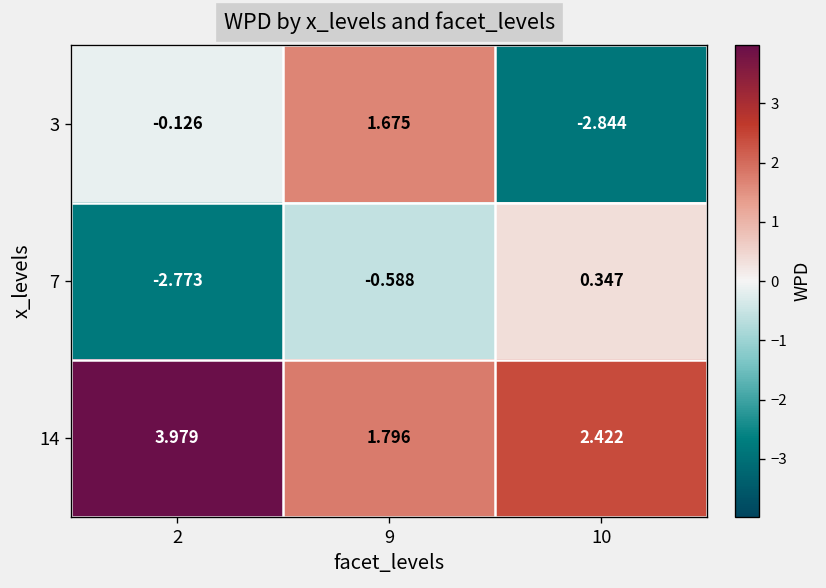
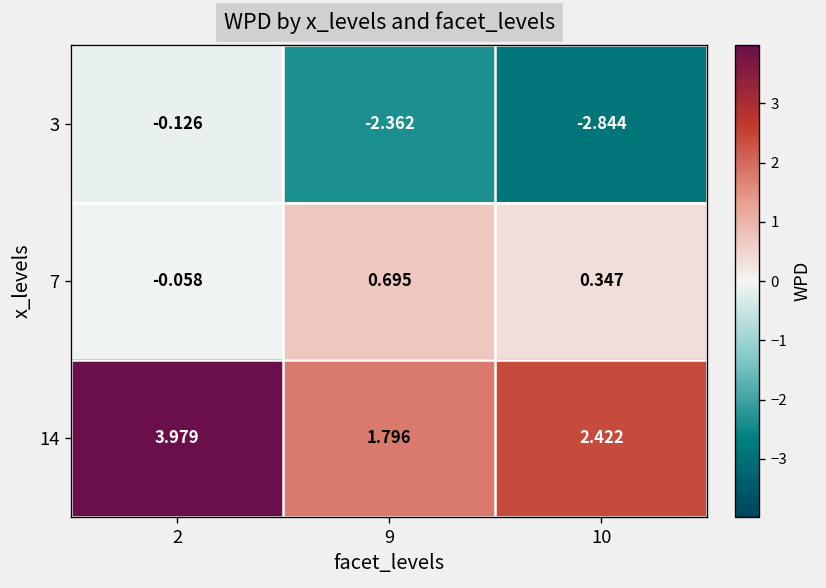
  {
    "3": {
      "2": -0.126,
-     "9": 1.675,
+     "9": -2.362,
      "10": -2.844
    },
    "7": {
-     "2": -2.773,
-     "9": -0.588,
+     "2": -0.058,
+     "9": 0.695,
      "10": 0.347
    },
    "14": {
      "2": 3.979,
      "9": 1.796,
      "10": 2.422
    }
  }
